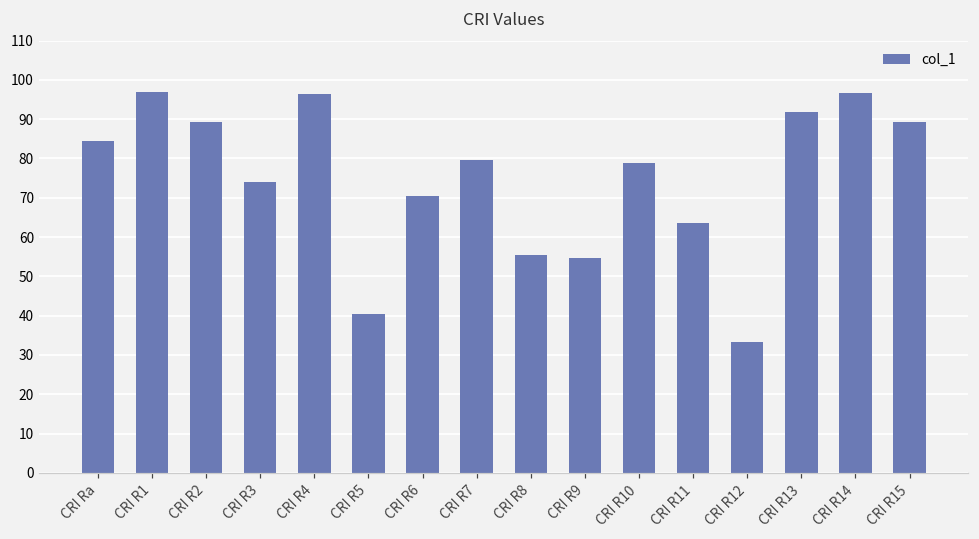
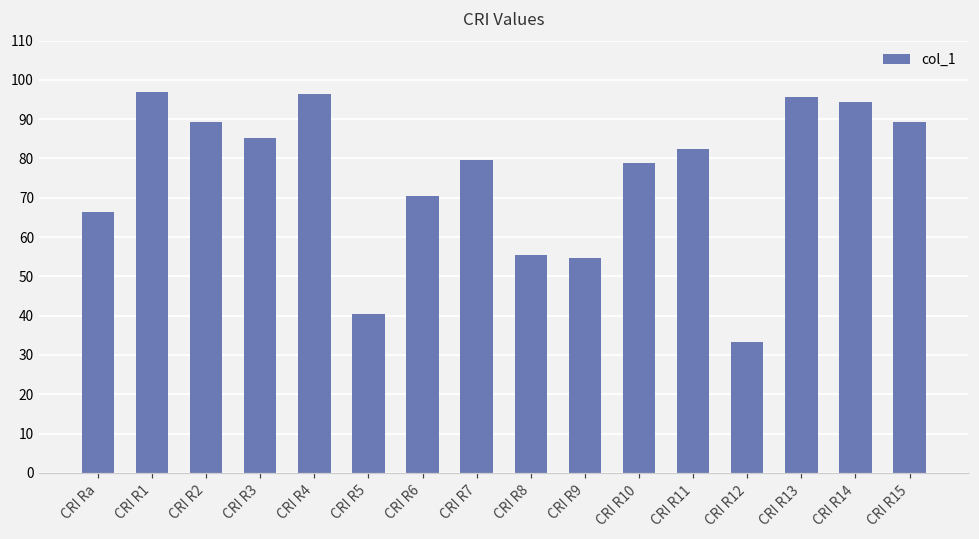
  {
-   "CRI Ra": 84,
+   "CRI Ra": 67,
    "CRI R1": 97,
    "CRI R2": 89,
-   "CRI R3": 74,
+   "CRI R3": 85,
    "CRI R4": 97,
    "CRI R5": 41,
    "CRI R6": 70,
    "CRI R7": 80,
    "CRI R8": 56,
    "CRI R9": 55,
    "CRI R10": 79,
-   "CRI R11": 64,
+   "CRI R11": 82,
    "CRI R12": 33,
-   "CRI R13": 92,
-   "CRI R14": 97,
+   "CRI R13": 96,
+   "CRI R14": 94,
    "CRI R15": 89
  }
